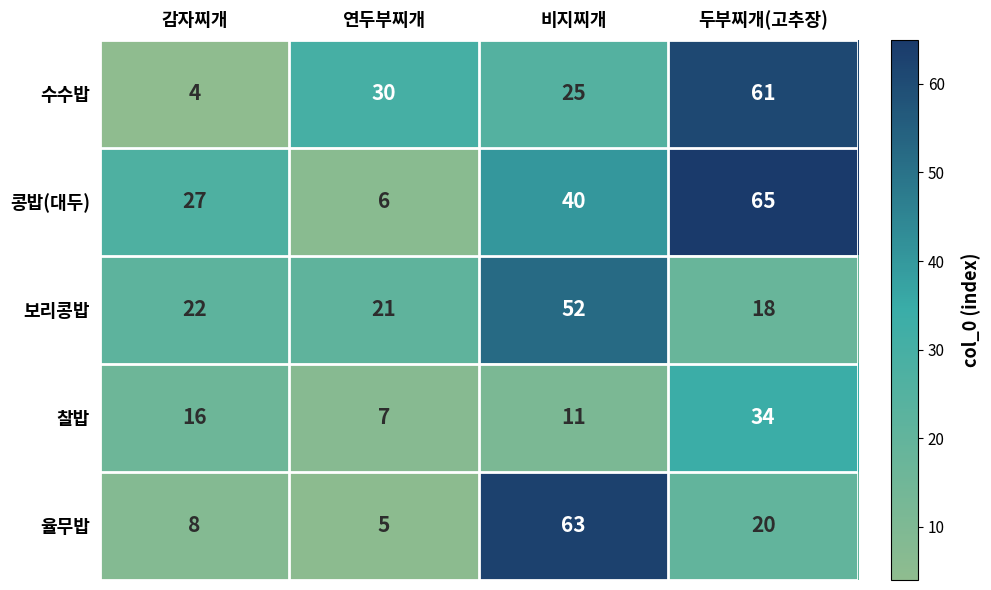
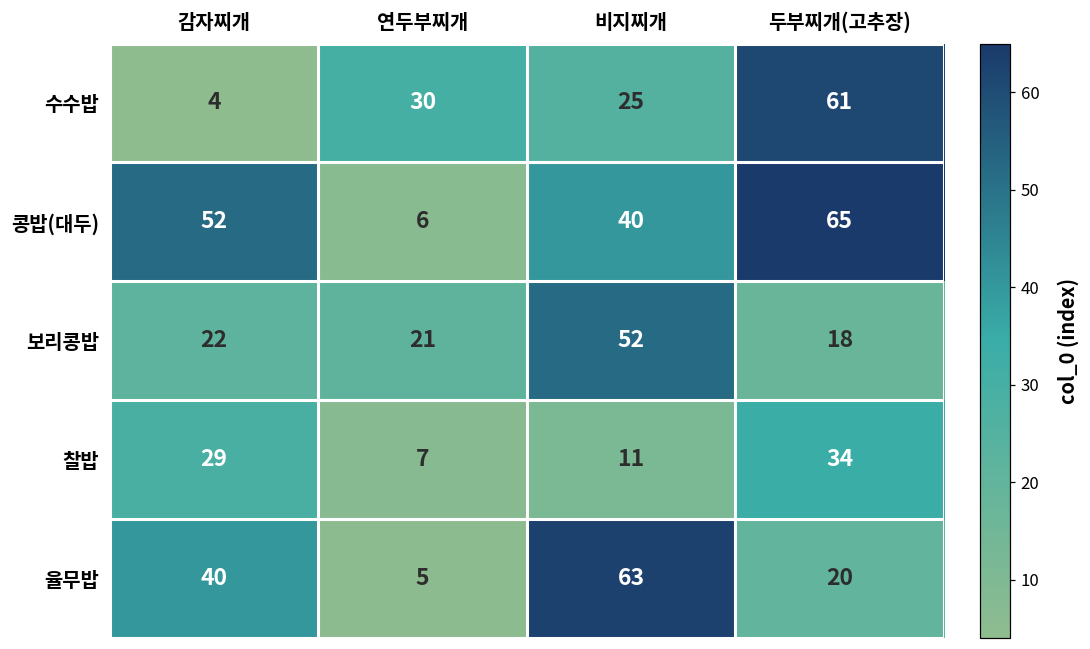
  {
    "수수밥": {
      "감자찌개": 4,
      "연두부찌개": 30,
      "비지찌개": 25,
      "두부찌개(고추장)": 61
    },
    "콩밥(대두)": {
-     "감자찌개": 27,
+     "감자찌개": 52,
      "연두부찌개": 6,
      "비지찌개": 40,
      "두부찌개(고추장)": 65
    },
    "보리콩밥": {
      "감자찌개": 22,
      "연두부찌개": 21,
      "비지찌개": 52,
      "두부찌개(고추장)": 18
    },
    "찰밥": {
-     "감자찌개": 16,
+     "감자찌개": 29,
      "연두부찌개": 7,
      "비지찌개": 11,
      "두부찌개(고추장)": 34
    },
    "율무밥": {
-     "감자찌개": 8,
+     "감자찌개": 40,
      "연두부찌개": 5,
      "비지찌개": 63,
      "두부찌개(고추장)": 20
    }
  }
